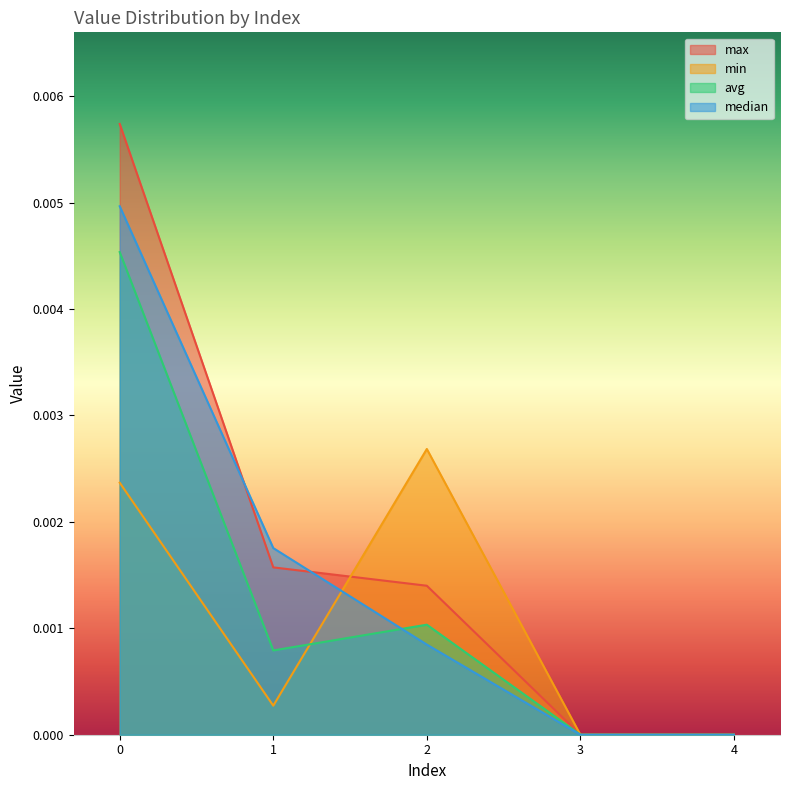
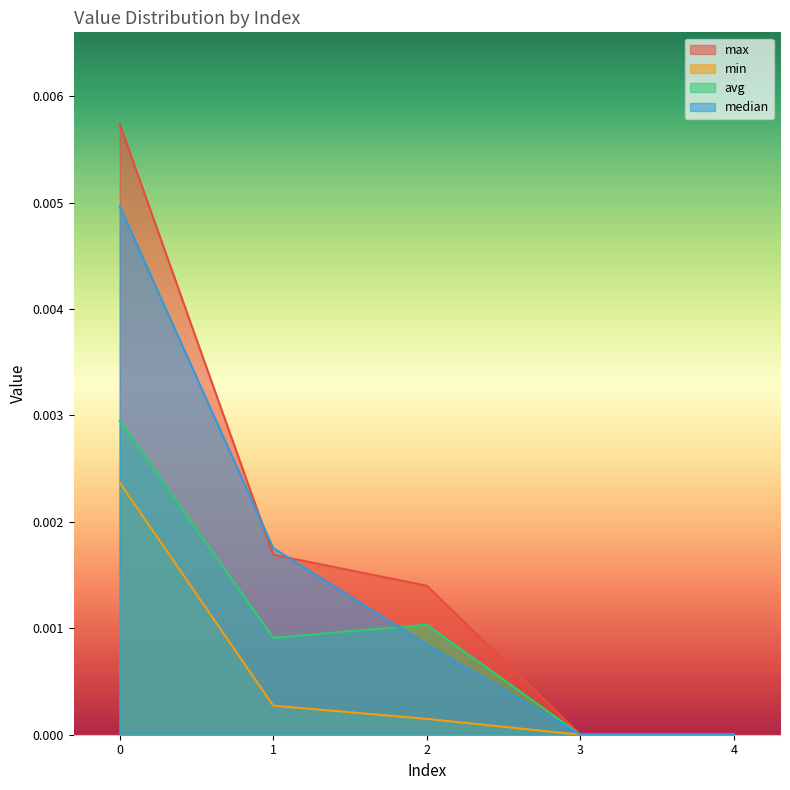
  {
    "max": {
      "0": 0.00574,
-     "1": 0.00157,
+     "1": 0.00169,
      "2": 0.00140
    },
    "min": {
      "0": 0.00237,
      "1": 0.00027,
-     "2": 0.00269
+     "2": 0.00015
    },
    "avg": {
-     "0": 0.00454,
-     "1": 0.00079,
+     "0": 0.00295,
+     "1": 0.00091,
      "2": 0.00103
    },
    "median": {
      "0": 0.00497,
      "1": 0.00175,
      "2": 0.00085
    }
  }
